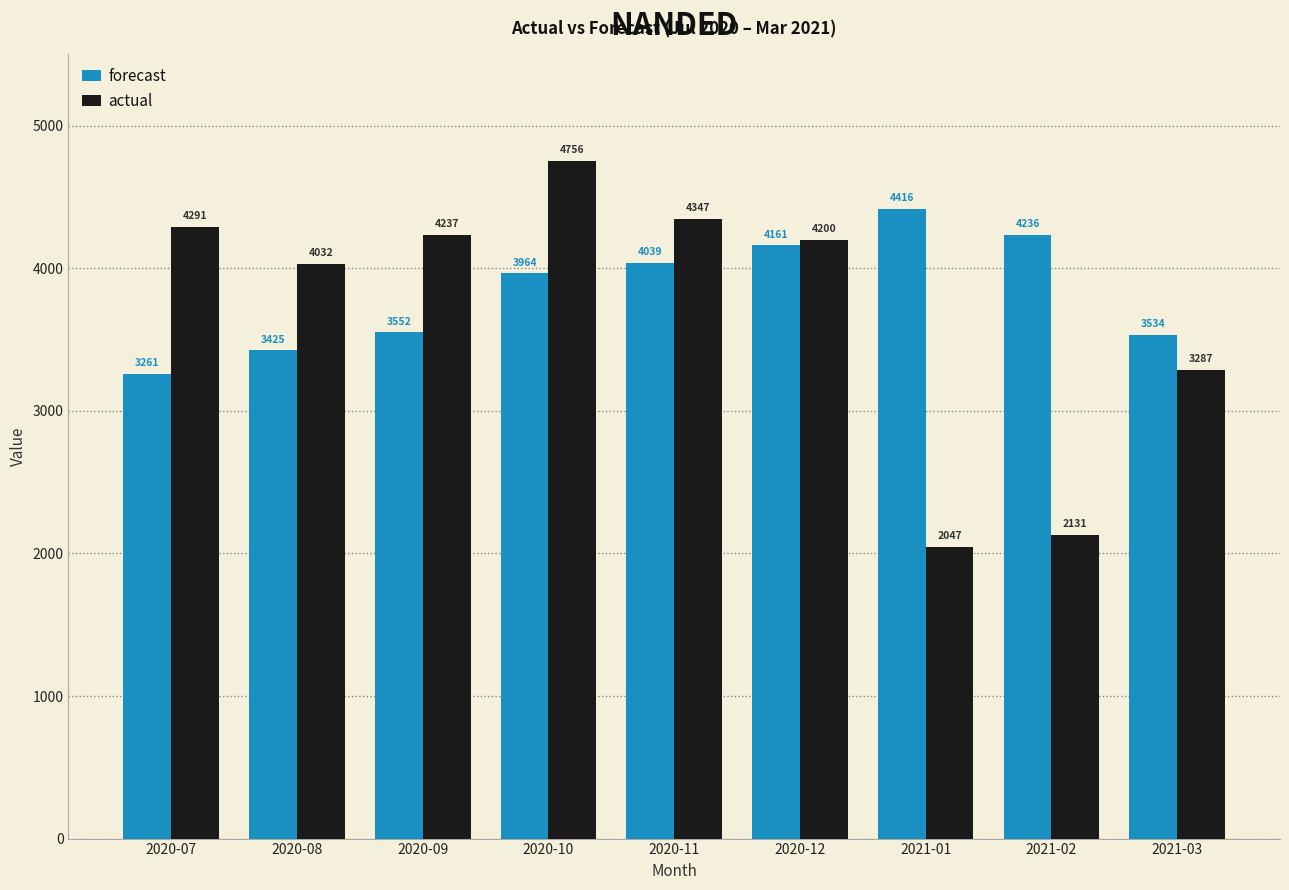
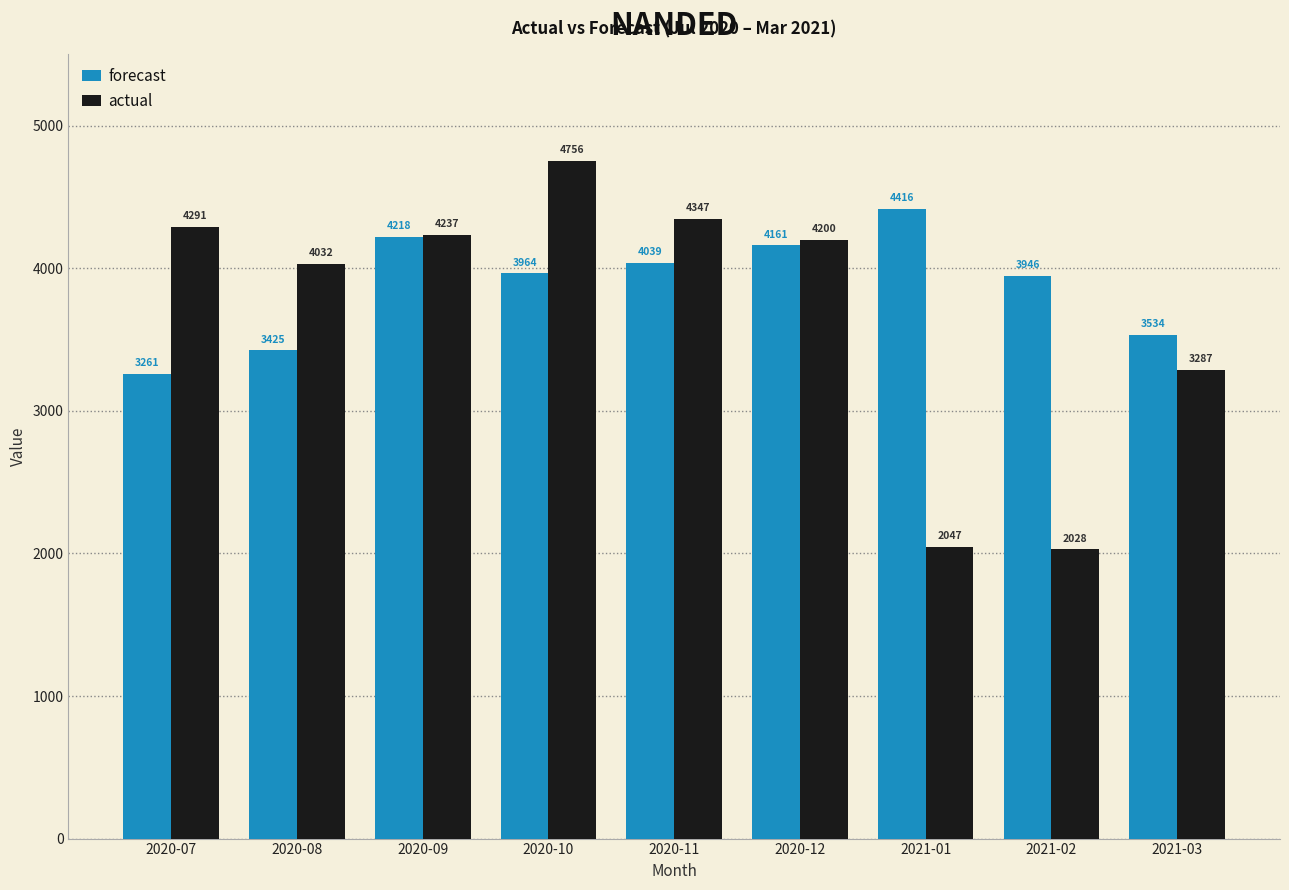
  {
    "forecast": {
      "2020-07": 3261,
      "2020-08": 3425,
-     "2020-09": 3552,
+     "2020-09": 4218,
      "2020-10": 3964,
      "2020-11": 4039,
      "2020-12": 4161,
      "2021-01": 4416,
-     "2021-02": 4236,
+     "2021-02": 3946,
      "2021-03": 3534
    },
    "actual": {
      "2020-07": 4291,
      "2020-08": 4032,
      "2020-09": 4237,
      "2020-10": 4756,
      "2020-11": 4347,
      "2020-12": 4200,
      "2021-01": 2047,
-     "2021-02": 2131,
+     "2021-02": 2028,
      "2021-03": 3287
    }
  }
